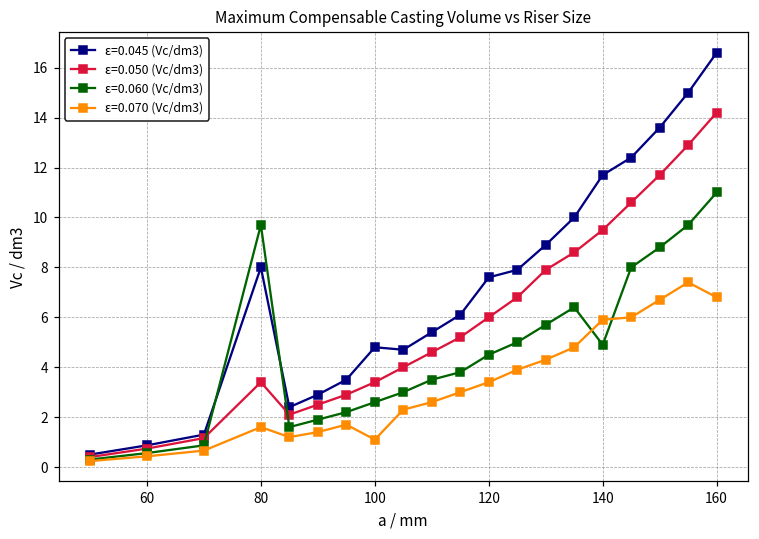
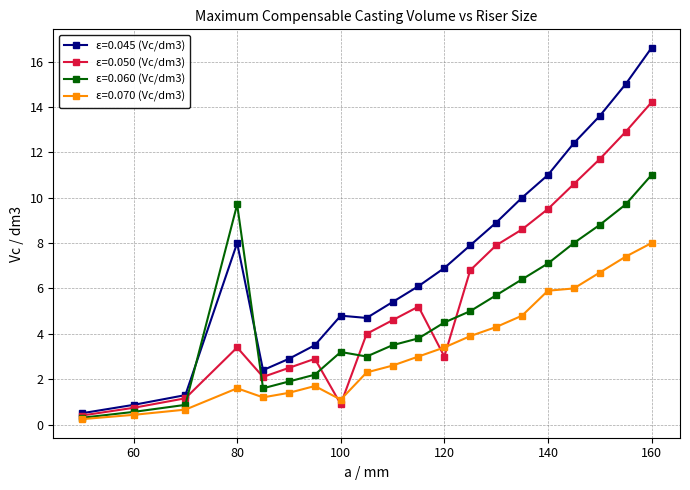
  {
    "ε=0.045 (Vc/dm3)": {
      "60": 0.9,
      "80": 8.0,
      "100": 4.8,
-     "120": 7.6,
-     "140": 11.7,
+     "120": 6.9,
+     "140": 11.0,
      "160": 16.6
    },
    "ε=0.050 (Vc/dm3)": {
      "60": 0.7,
      "80": 3.4,
-     "100": 3.4,
-     "120": 6,
+     "100": 0.9,
+     "120": 3,
      "140": 9.5,
      "160": 14.2
    },
    "ε=0.060 (Vc/dm3)": {
      "60": 0.6,
      "80": 9.7,
-     "100": 2.6,
+     "100": 3.2,
      "120": 4.5,
-     "140": 4.9,
+     "140": 7.1,
      "160": 11.0
    },
    "ε=0.070 (Vc/dm3)": {
      "60": 0.4,
      "80": 1.6,
      "100": 1.1,
      "120": 3.4,
      "140": 5.9,
-     "160": 6.8
+     "160": 8.0
    }
  }
